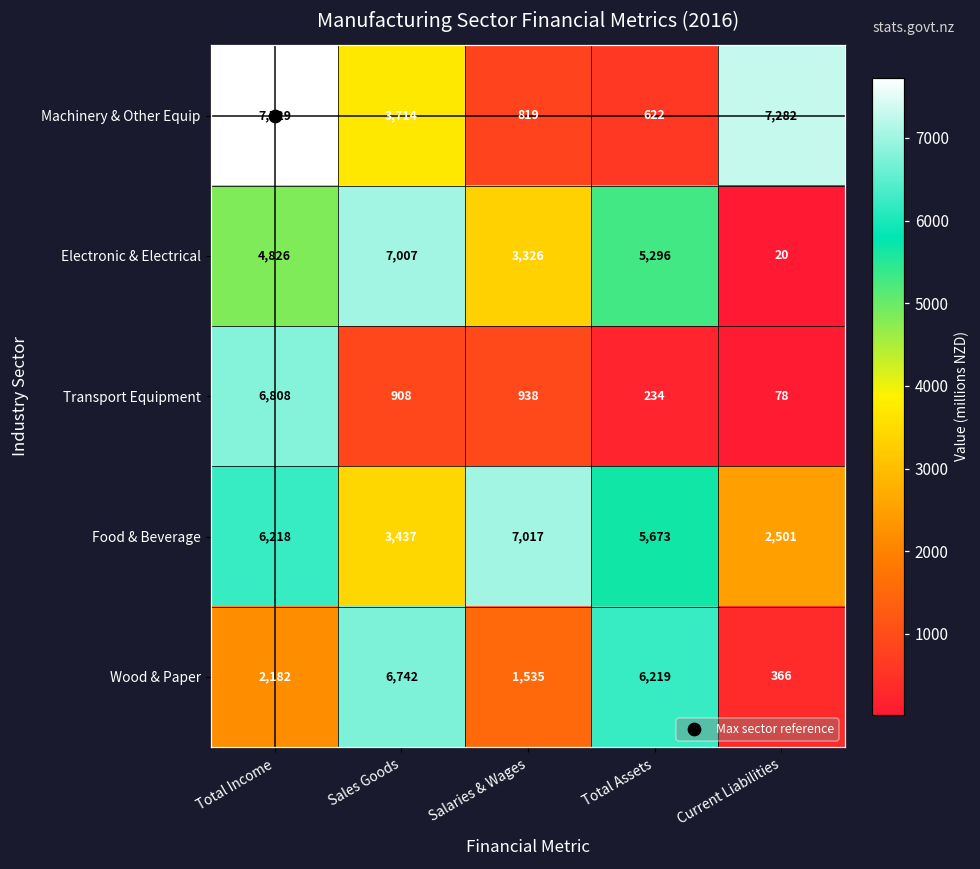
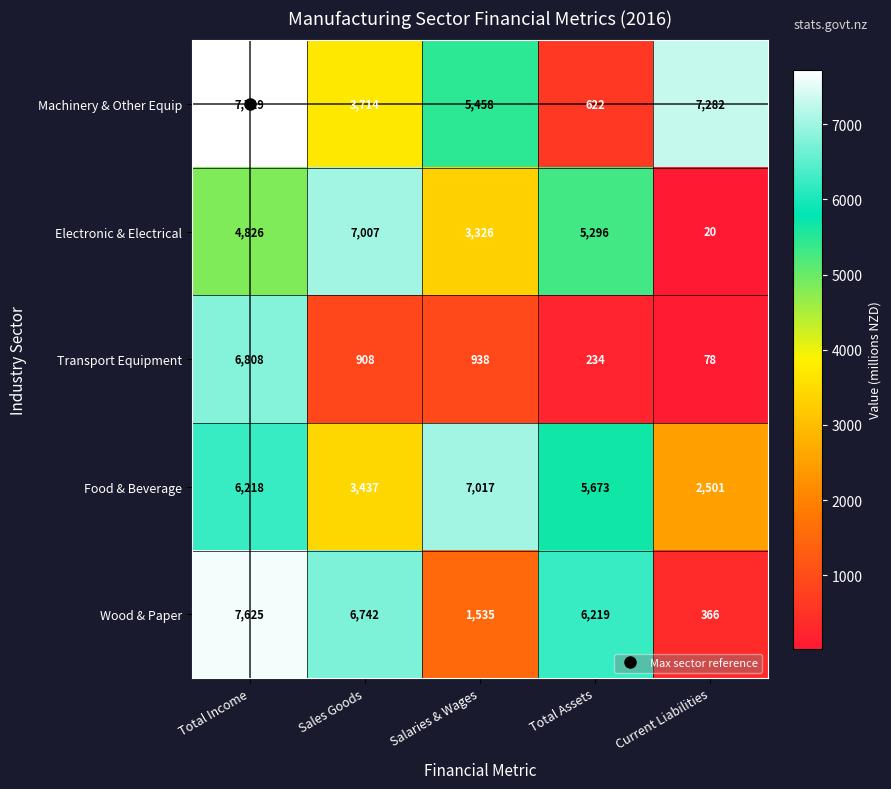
  {
    "Machinery & Other Equip": {
      "Sales Goods": "3,714",
-     "Salaries & Wages": "819",
+     "Salaries & Wages": "5,458",
      "Total Assets": "622",
      "Current Liabilities": "7,282"
    },
    "Electronic & Electrical": {
      "Total Income": "4,826",
      "Sales Goods": "7,007",
      "Salaries & Wages": "3,326",
      "Total Assets": "5,296",
      "Current Liabilities": "20"
    },
    "Transport Equipment": {
      "Total Income": "6,808",
      "Sales Goods": "908",
      "Salaries & Wages": "938",
      "Total Assets": "234",
      "Current Liabilities": "78"
    },
    "Food & Beverage": {
      "Total Income": "6,218",
      "Sales Goods": "3,437",
      "Salaries & Wages": "7,017",
      "Total Assets": "5,673",
      "Current Liabilities": "2,501"
    },
    "Wood & Paper": {
-     "Total Income": "2,182",
+     "Total Income": "7,625",
      "Sales Goods": "6,742",
      "Salaries & Wages": "1,535",
      "Total Assets": "6,219",
      "Current Liabilities": "366"
    }
  }
